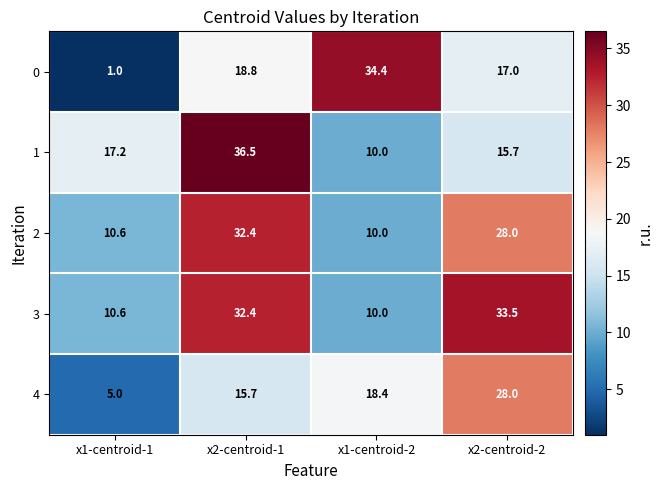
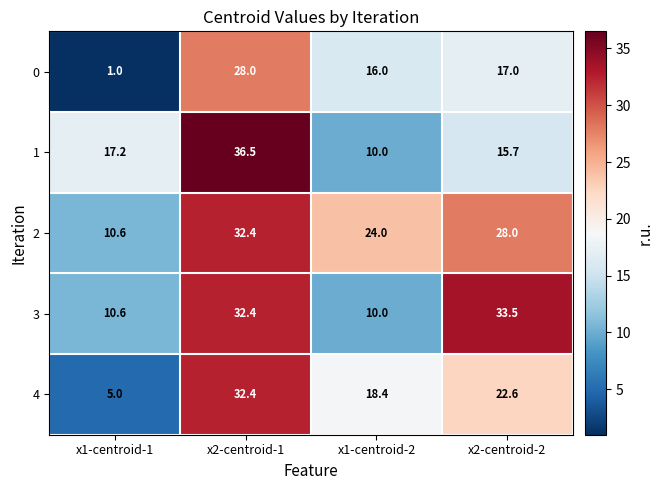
  {
    "0": {
      "x1-centroid-1": 1.0,
-     "x2-centroid-1": 18.8,
-     "x1-centroid-2": 34.4,
+     "x2-centroid-1": 28.0,
+     "x1-centroid-2": 16.0,
      "x2-centroid-2": 17.0
    },
    "1": {
      "x1-centroid-1": 17.2,
      "x2-centroid-1": 36.5,
      "x1-centroid-2": 10.0,
      "x2-centroid-2": 15.7
    },
    "2": {
      "x1-centroid-1": 10.6,
      "x2-centroid-1": 32.4,
-     "x1-centroid-2": 10.0,
+     "x1-centroid-2": 24.0,
      "x2-centroid-2": 28.0
    },
    "3": {
      "x1-centroid-1": 10.6,
      "x2-centroid-1": 32.4,
      "x1-centroid-2": 10.0,
      "x2-centroid-2": 33.5
    },
    "4": {
      "x1-centroid-1": 5.0,
-     "x2-centroid-1": 15.7,
+     "x2-centroid-1": 32.4,
      "x1-centroid-2": 18.4,
-     "x2-centroid-2": 28.0
+     "x2-centroid-2": 22.6
    }
  }
